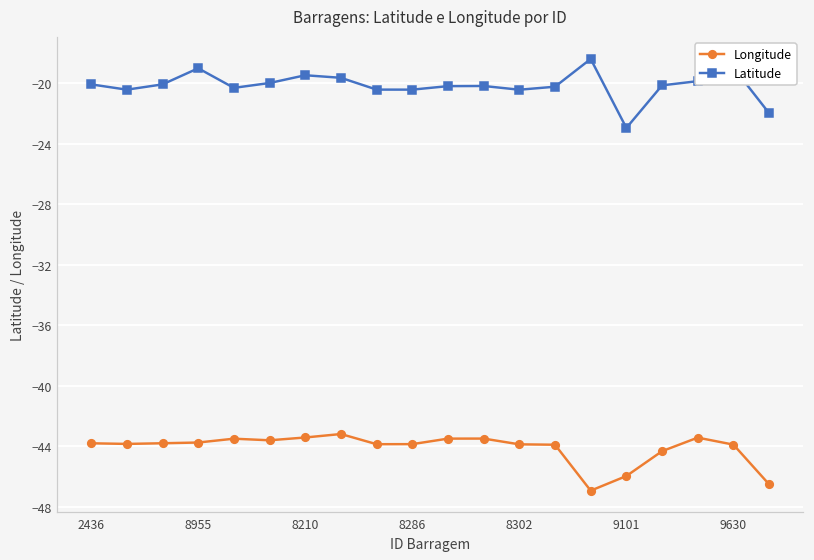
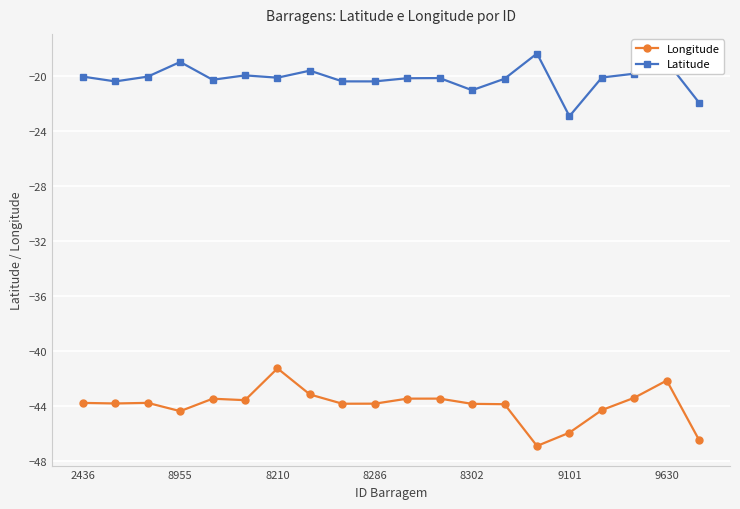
  {
    "Longitude": {
      "2436": -43.8,
-     "8955": -43.7,
-     "8210": -43.4,
+     "8955": -44.4,
+     "8210": -41.3,
      "8286": -43.9,
      "8302": -43.9,
      "9101": -46.0,
-     "9630": -43.9
+     "9630": -42.2
    },
    "Latitude": {
      "2436": -20.1,
      "8955": -19.0,
-     "8210": -19.5,
+     "8210": -20.1,
      "8286": -20.4,
-     "8302": -20.4,
+     "8302": -21.1,
      "9101": -22.9
    }
  }
